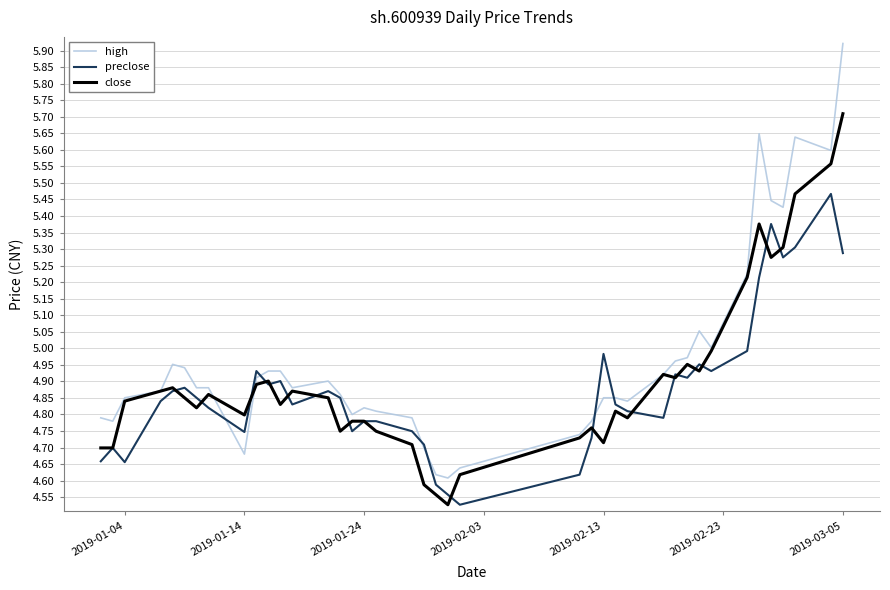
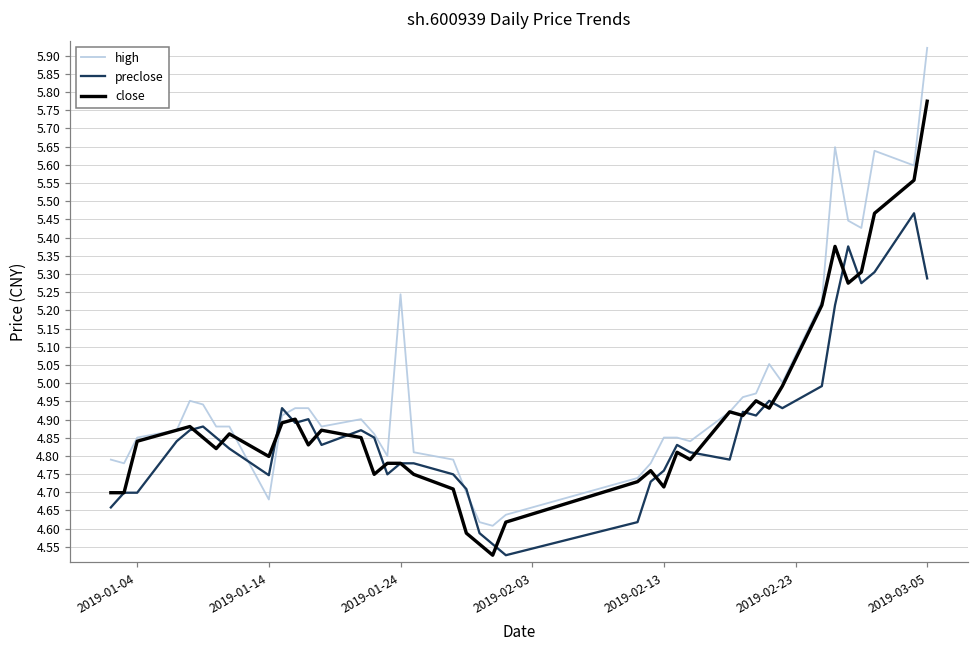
  {
    "high": {
      "2019-01-04": 4.85,
      "2019-01-14": 4.68,
-     "2019-01-24": 4.82,
+     "2019-01-24": 5.24,
      "2019-02-13": 4.85,
      "2019-03-05": 5.92
    },
    "preclose": {
-     "2019-01-04": 4.66,
+     "2019-01-04": 4.70,
      "2019-01-14": 4.75,
-     "2019-02-13": 4.98,
+     "2019-02-13": 4.76,
      "2019-03-05": 5.29
    },
    "close": {
      "2019-01-04": 4.84,
      "2019-01-14": 4.80,
      "2019-02-13": 4.71,
-     "2019-03-05": 5.71
+     "2019-03-05": 5.77
    }
  }
